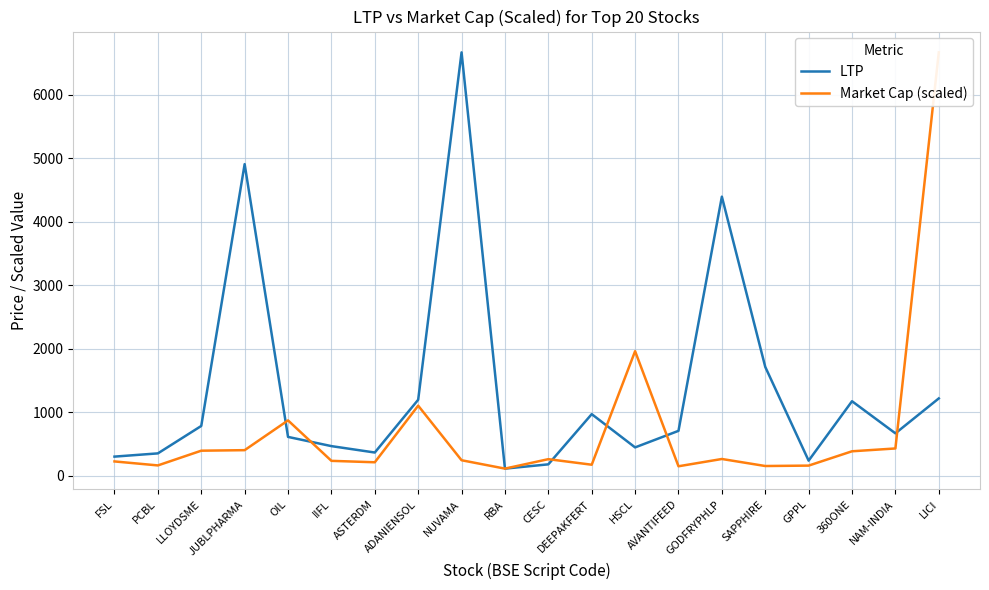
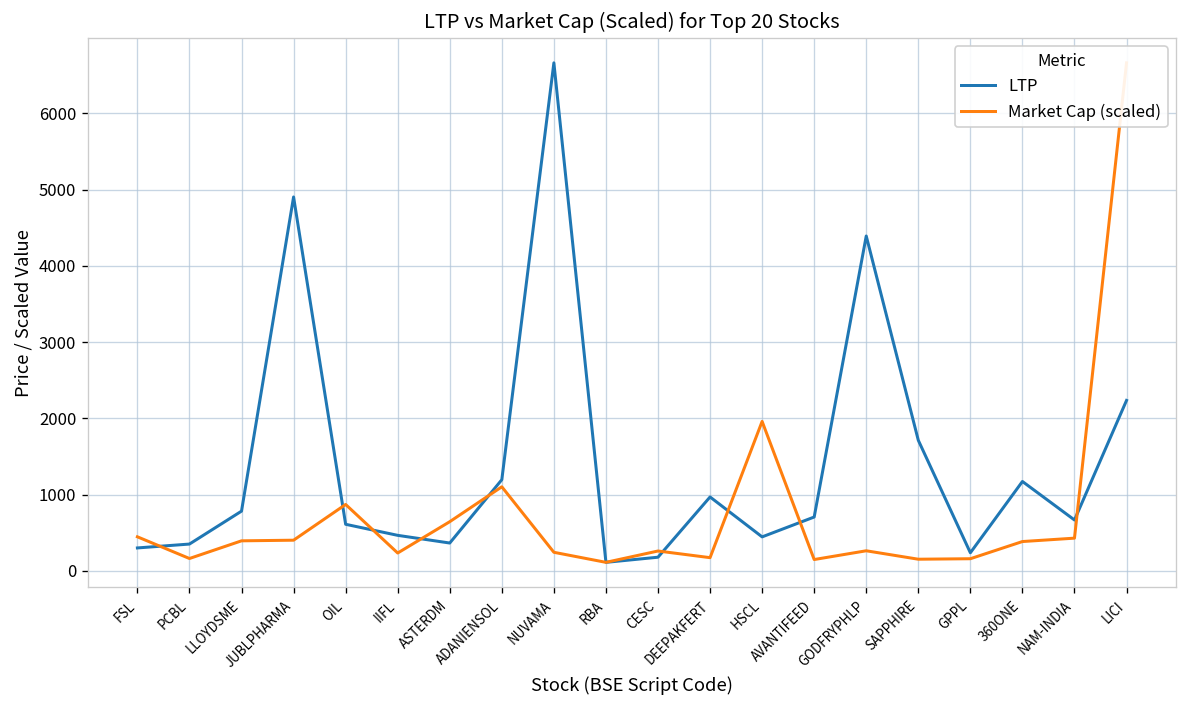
  {
    "LTP": {
      "FSL": 300,
      "PCBL": 400,
      "LLOYDSME": 800,
      "JUBLPHARMA": 4900,
      "OIL": 600,
      "IIFL": 500,
      "ASTERDM": 400,
      "ADANIENSOL": 1200,
      "NUVAMA": 6700,
      "CESC": 200,
      "DEEPAKFERT": 1000,
      "HSCL": 400,
      "AVANTIFEED": 700,
      "GODFRYPHLP": 4400,
      "SAPPHIRE": 1700,
      "GPPL": 200,
      "360ONE": 1200,
      "NAM-INDIA": 700,
-     "LICI": 1200
+     "LICI": 2200
    },
    "Market Cap (scaled)": {
-     "FSL": 200,
+     "FSL": 400,
      "PCBL": 200,
      "LLOYDSME": 400,
      "JUBLPHARMA": 400,
      "OIL": 900,
      "IIFL": 200,
-     "ASTERDM": 200,
+     "ASTERDM": 600,
      "ADANIENSOL": 1100,
      "NUVAMA": 200,
      "CESC": 300,
      "DEEPAKFERT": 200,
      "HSCL": 2000,
      "AVANTIFEED": 100,
      "GODFRYPHLP": 300,
      "SAPPHIRE": 200,
      "GPPL": 200,
      "360ONE": 400,
      "NAM-INDIA": 400
    }
  }
